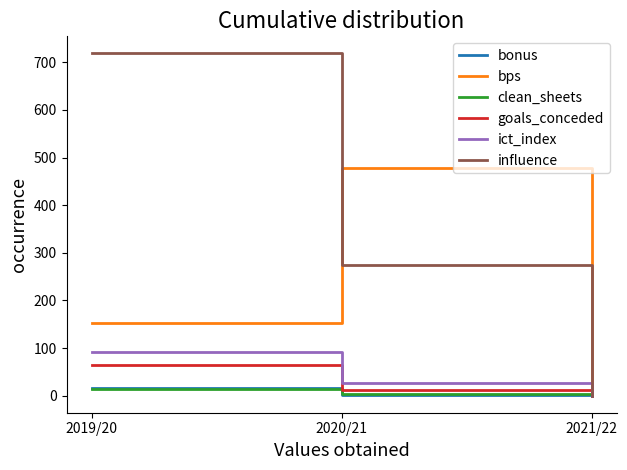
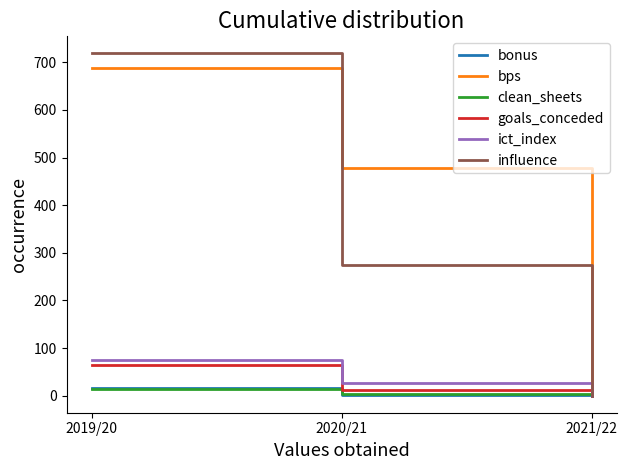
  {
    "bps": {
-     "2019/20": 150,
+     "2019/20": 690,
      "2020/21": 480
    },
    "goals_conceded": {
      "2019/20": 60,
      "2020/21": 10
    },
    "ict_index": {
-     "2019/20": 90,
+     "2019/20": 70,
      "2020/21": 30
    },
    "influence": {
      "2019/20": 720,
      "2020/21": 280
    }
  }
